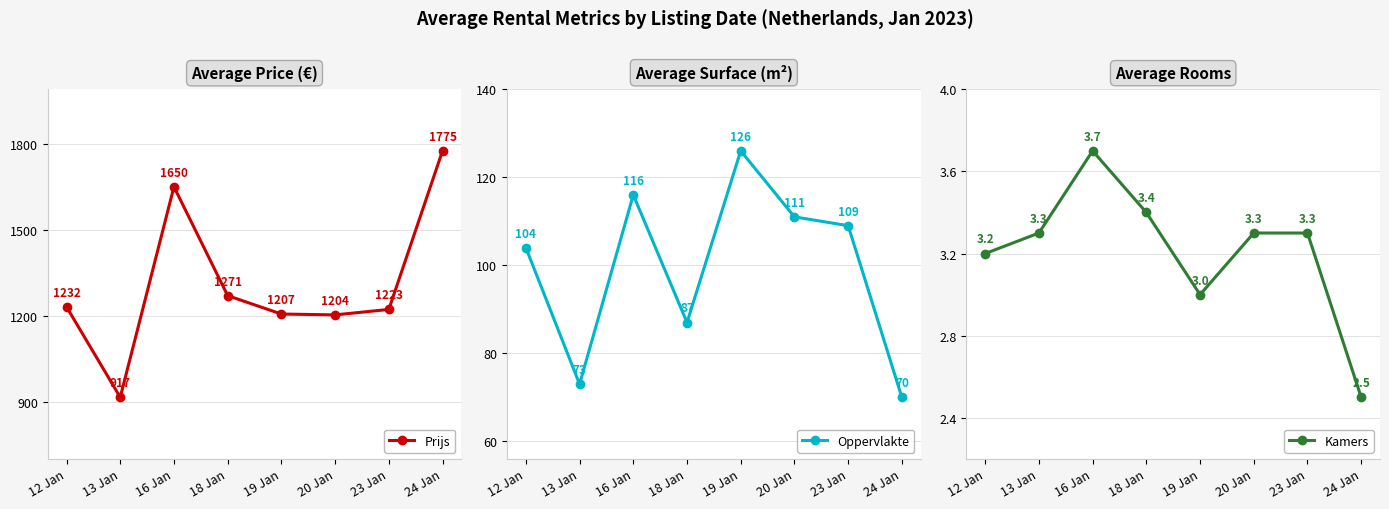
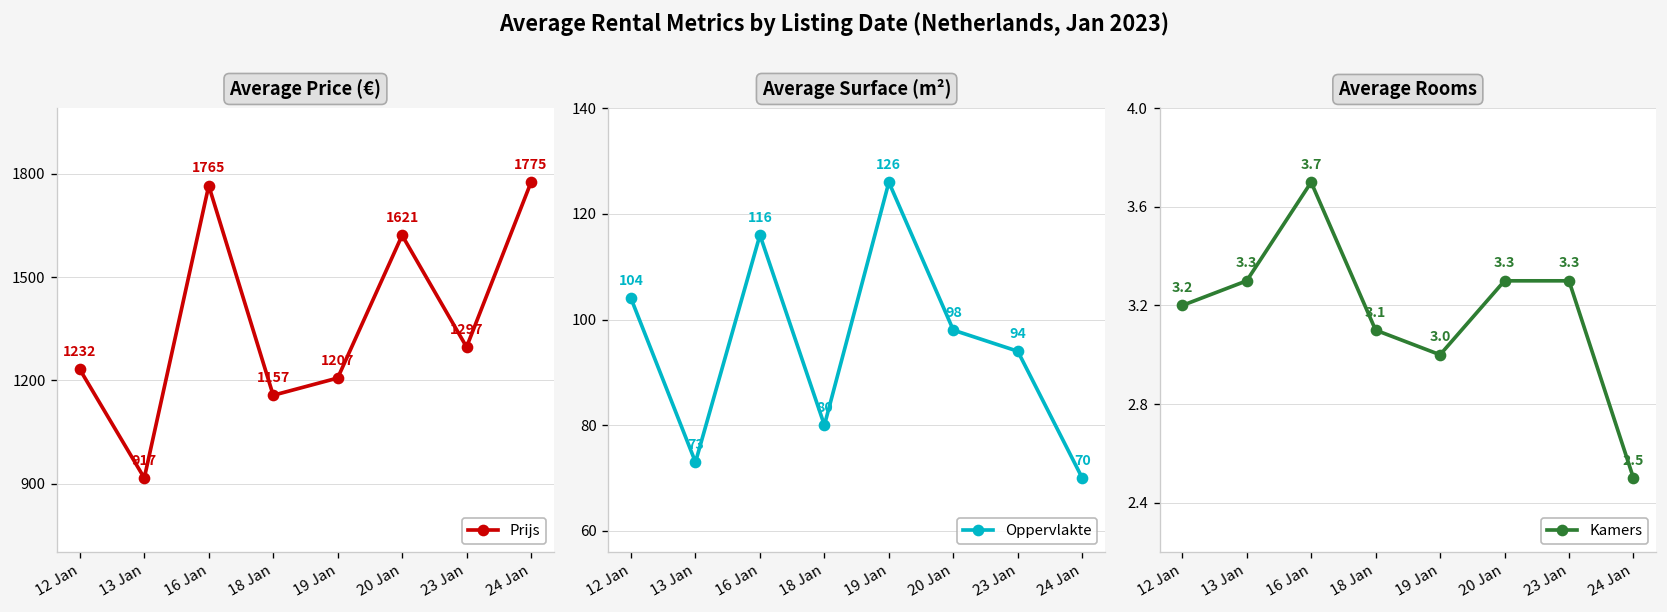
  {
    "Average Price (€)": {
      "12 Jan": 1232,
      "13 Jan": 917,
-     "16 Jan": 1650,
-     "18 Jan": 1271,
+     "16 Jan": 1765,
+     "18 Jan": 1157,
      "19 Jan": 1207,
-     "20 Jan": 1204,
-     "23 Jan": 1223,
+     "20 Jan": 1621,
+     "23 Jan": 1297,
      "24 Jan": 1775
    },
    "Average Surface (m²)": {
      "12 Jan": 104,
      "13 Jan": 73,
      "16 Jan": 116,
-     "18 Jan": 87,
+     "18 Jan": 80,
      "19 Jan": 126,
-     "20 Jan": 111,
-     "23 Jan": 109,
+     "20 Jan": 98,
+     "23 Jan": 94,
      "24 Jan": 70
    },
    "Average Rooms": {
      "12 Jan": 3.2,
      "13 Jan": 3.3,
      "16 Jan": 3.7,
-     "18 Jan": 3.4,
+     "18 Jan": 3.1,
      "19 Jan": 3.0,
      "20 Jan": 3.3,
      "23 Jan": 3.3,
      "24 Jan": 2.5
    }
  }
